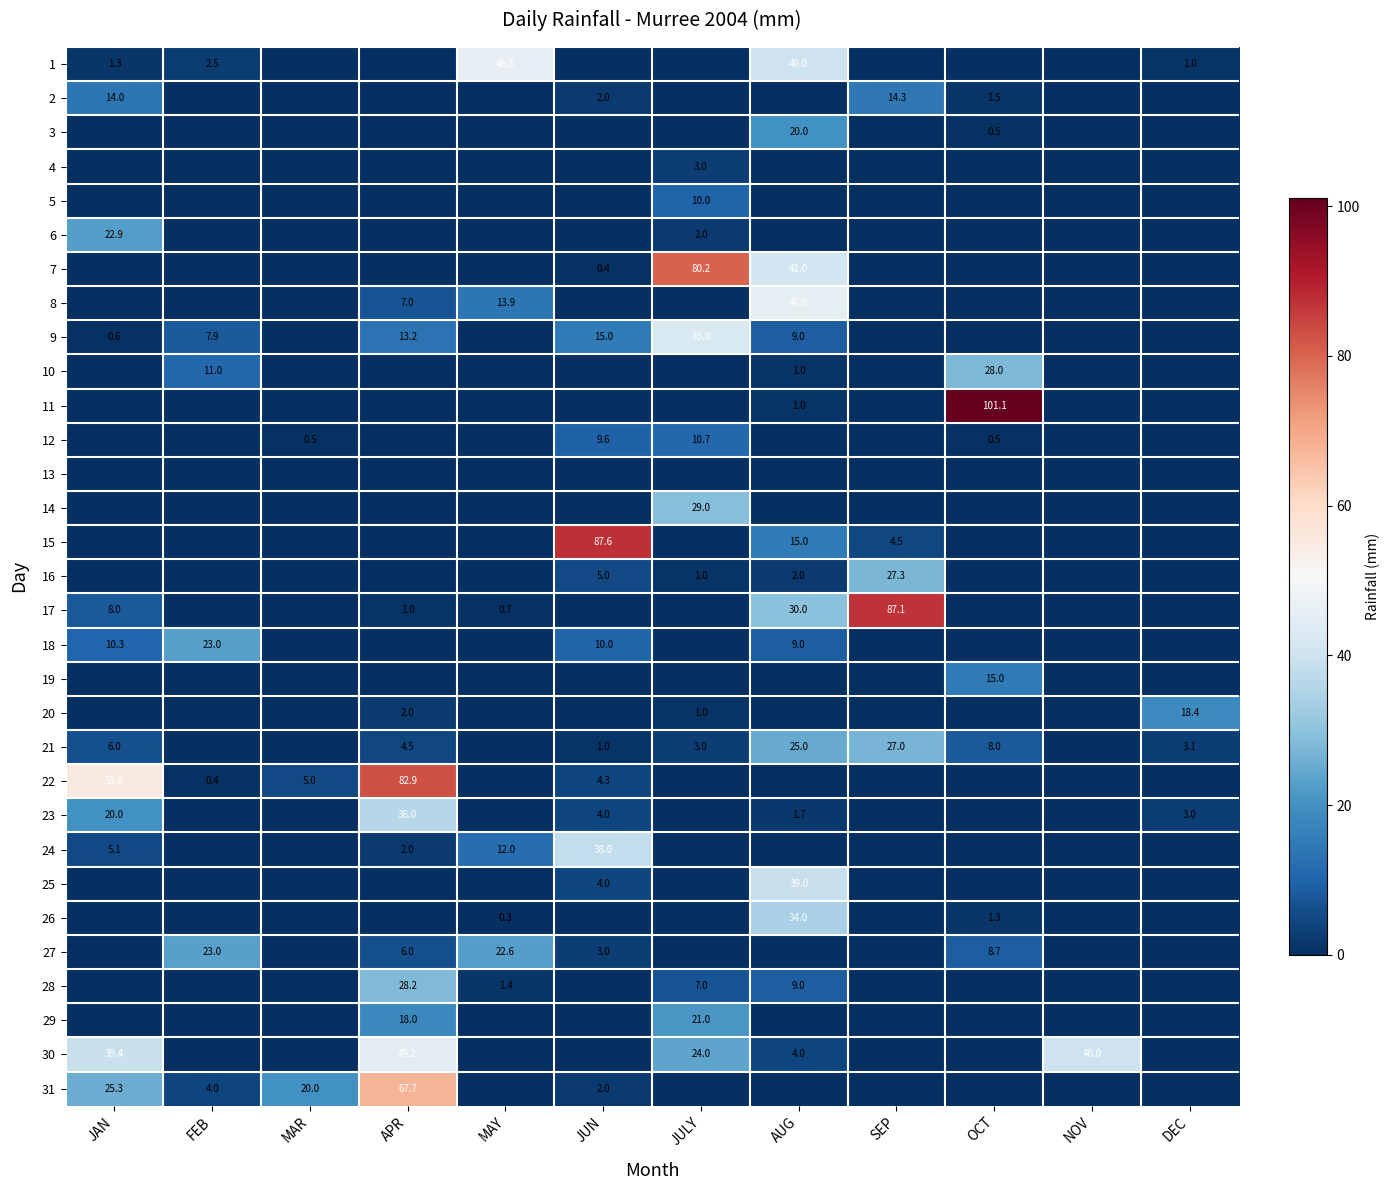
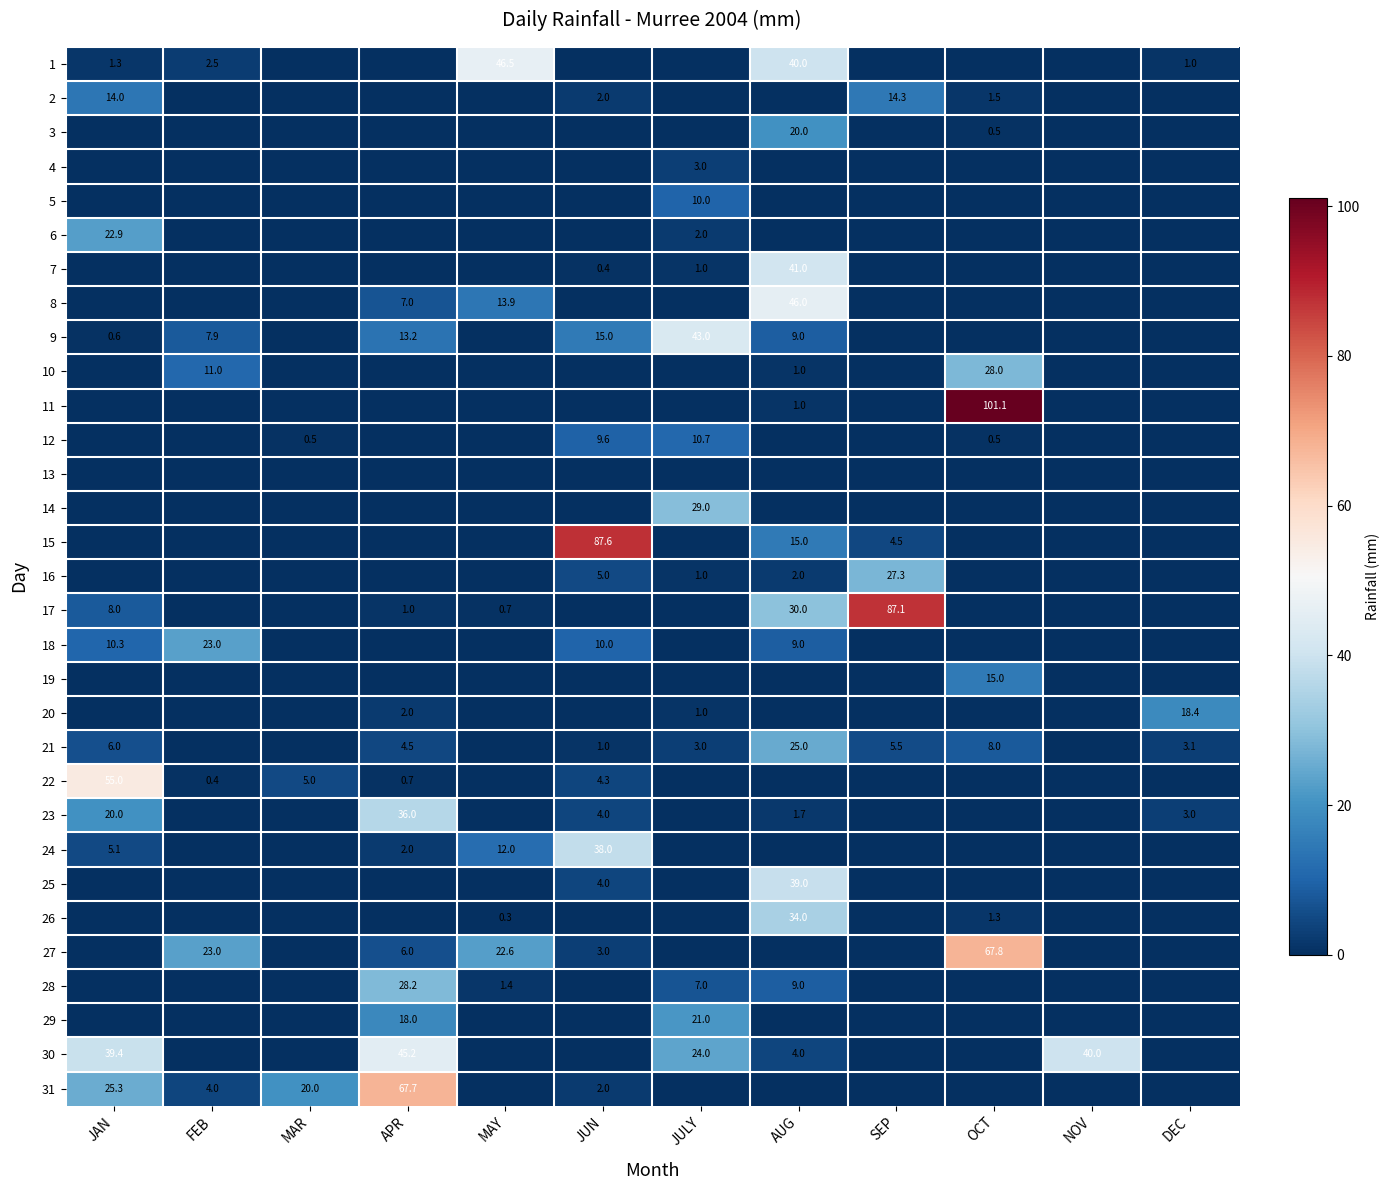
  {
    "1": {
      "JAN": 1.3,
      "FEB": 2.5,
      "AUG": 40.0,
      "DEC": 1.0
    },
    "2": {
      "JAN": 14.0,
      "JUN": 2.0,
      "SEP": 14.3,
      "OCT": 1.5
    },
    "3": {
      "AUG": 20.0,
      "OCT": 0.5
    },
    "4": {
      "JULY": 3.0
    },
    "5": {
      "JULY": 10.0
    },
    "6": {
      "JAN": 22.9,
      "JULY": 2.0
    },
    "7": {
      "JUN": 0.4,
-     "JULY": 80.2
+     "JULY": 1.0
    },
    "8": {
      "APR": 7.0,
      "MAY": 13.9
    },
    "9": {
      "JAN": 0.6,
      "FEB": 7.9,
      "APR": 13.2,
      "JUN": 15.0,
      "AUG": 9.0
    },
    "10": {
      "FEB": 11.0,
      "AUG": 1.0,
      "OCT": 28.0
    },
    "11": {
      "AUG": 1.0,
      "OCT": 101.1
    },
    "12": {
      "MAR": 0.5,
      "JUN": 9.6,
      "JULY": 10.7,
      "OCT": 0.5
    },
    "14": {
      "JULY": 29.0
    },
    "15": {
      "JUN": 87.6,
      "AUG": 15.0,
      "SEP": 4.5
    },
    "16": {
      "JUN": 5.0,
      "JULY": 1.0,
      "AUG": 2.0,
      "SEP": 27.3
    },
    "17": {
      "JAN": 8.0,
      "APR": 1.0,
      "MAY": 0.7,
      "AUG": 30.0,
      "SEP": 87.1
    },
    "18": {
      "JAN": 10.3,
      "FEB": 23.0,
      "JUN": 10.0,
      "AUG": 9.0
    },
    "19": {
      "OCT": 15.0
    },
    "20": {
      "APR": 2.0,
      "JULY": 1.0,
      "DEC": 18.4
    },
    "21": {
      "JAN": 6.0,
      "APR": 4.5,
      "JUN": 1.0,
      "JULY": 3.0,
      "AUG": 25.0,
-     "SEP": 27.0,
+     "SEP": 5.5,
      "OCT": 8.0,
      "DEC": 3.1
    },
    "22": {
      "FEB": 0.4,
      "MAR": 5.0,
-     "APR": 82.9,
+     "APR": 0.7,
      "JUN": 4.3
    },
    "23": {
      "JAN": 20.0,
      "APR": 36.0,
      "JUN": 4.0,
      "AUG": 1.7,
      "DEC": 3.0
    },
    "24": {
      "JAN": 5.1,
      "APR": 2.0,
      "MAY": 12.0,
      "JUN": 38.0
    },
    "25": {
      "JUN": 4.0,
      "AUG": 39.0
    },
    "26": {
      "MAY": 0.3,
      "AUG": 34.0,
      "OCT": 1.3
    },
    "27": {
      "FEB": 23.0,
      "APR": 6.0,
      "MAY": 22.6,
      "JUN": 3.0,
-     "OCT": 8.7
+     "OCT": 67.8
    },
    "28": {
      "APR": 28.2,
      "MAY": 1.4,
      "JULY": 7.0,
      "AUG": 9.0
    },
    "29": {
      "APR": 18.0,
      "JULY": 21.0
    },
    "30": {
      "JAN": 39.4,
      "JULY": 24.0,
      "AUG": 4.0,
      "NOV": 40.0
    },
    "31": {
      "JAN": 25.3,
      "FEB": 4.0,
      "MAR": 20.0,
      "APR": 67.7,
      "JUN": 2.0
    }
  }
